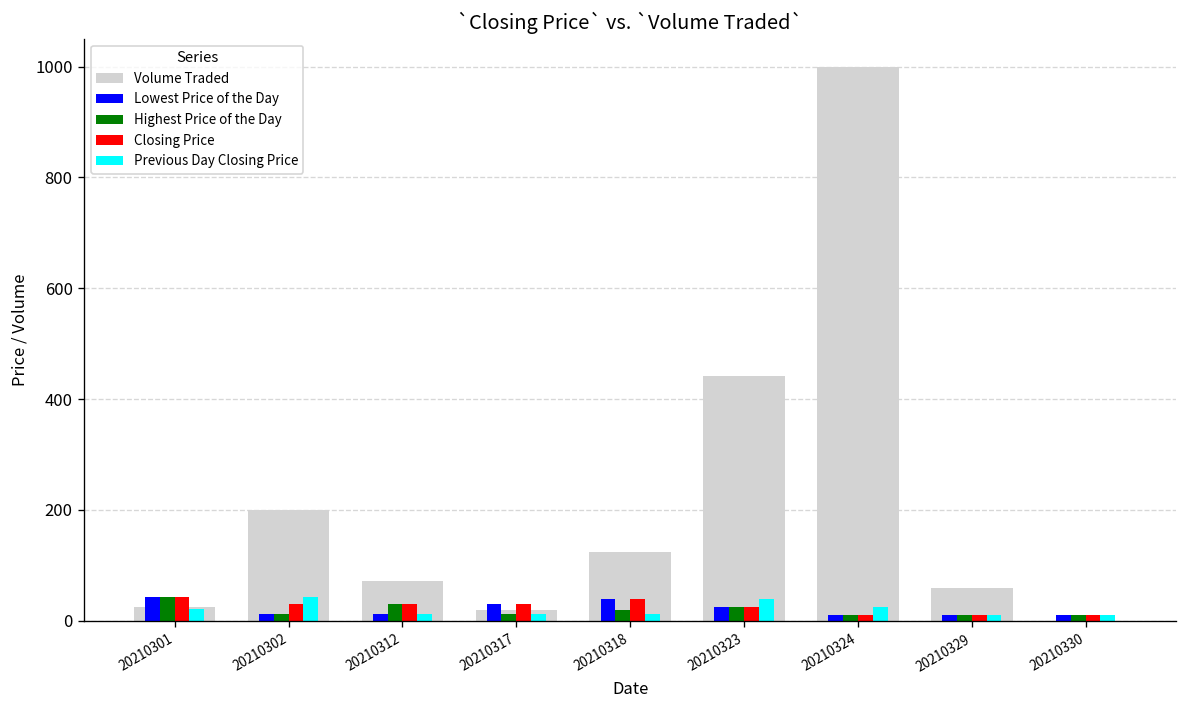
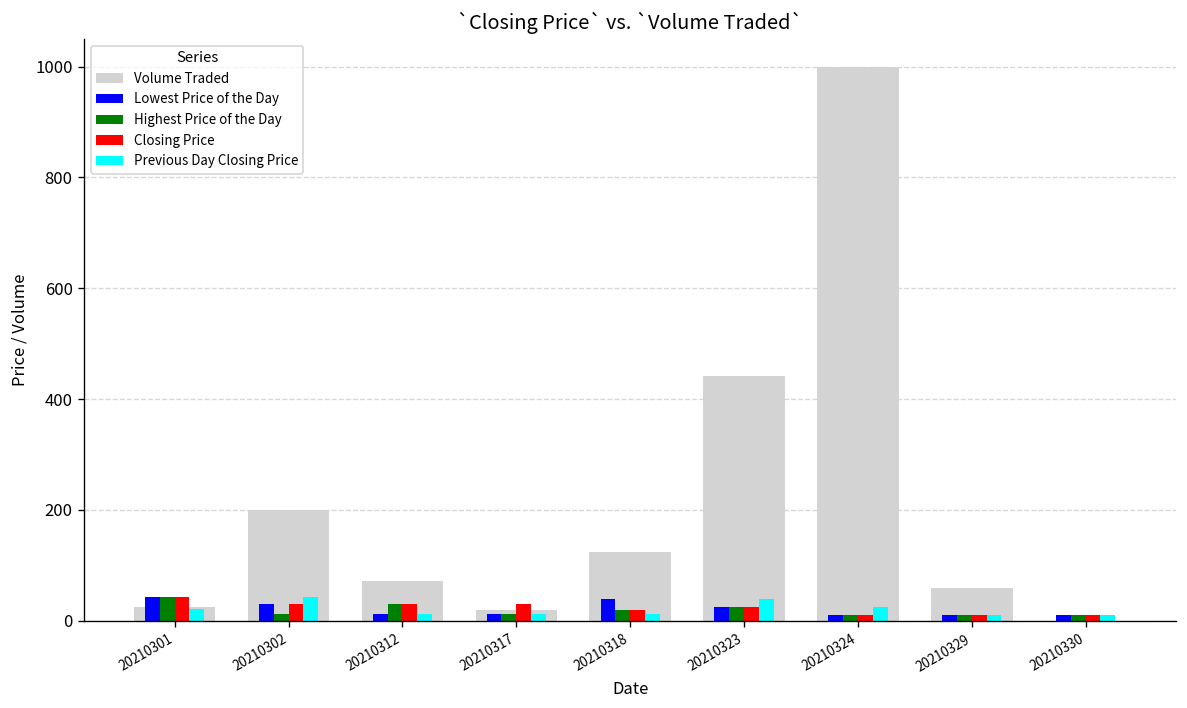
  {
    "Volume Traded": {
      "20210301": 30,
      "20210302": 200,
      "20210312": 70,
      "20210317": 20,
      "20210318": 130,
      "20210323": 440,
      "20210324": 1000,
      "20210329": 60,
      "20210330": 0
    },
    "Lowest Price of the Day": {
      "20210301": 40,
-     "20210302": 10,
-     "20210317": 30,
+     "20210302": 30,
+     "20210317": 10,
      "20210330": 10
    },
    "Highest Price of the Day": {
      "20210301": 40,
      "20210330": 10
    },
    "Closing Price": {
      "20210301": 40,
      "20210317": 30,
-     "20210318": 40,
+     "20210318": 20,
      "20210330": 10
    },
    "Previous Day Closing Price": {
      "20210301": 20,
      "20210330": 10
    }
  }
